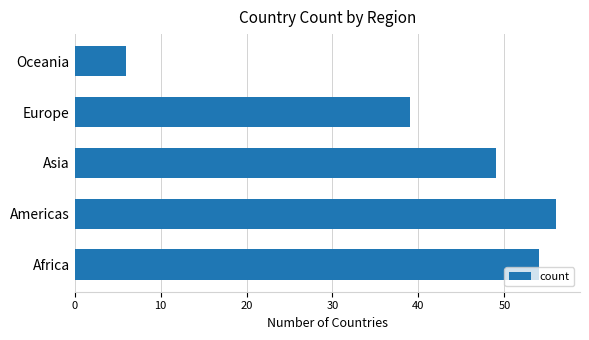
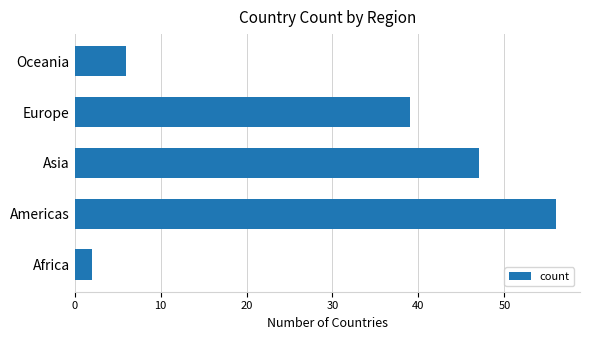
  {
    "Oceania": 6,
    "Europe": 39,
-   "Asia": 49,
+   "Asia": 47,
    "Americas": 56,
-   "Africa": 54
+   "Africa": 2
  }
